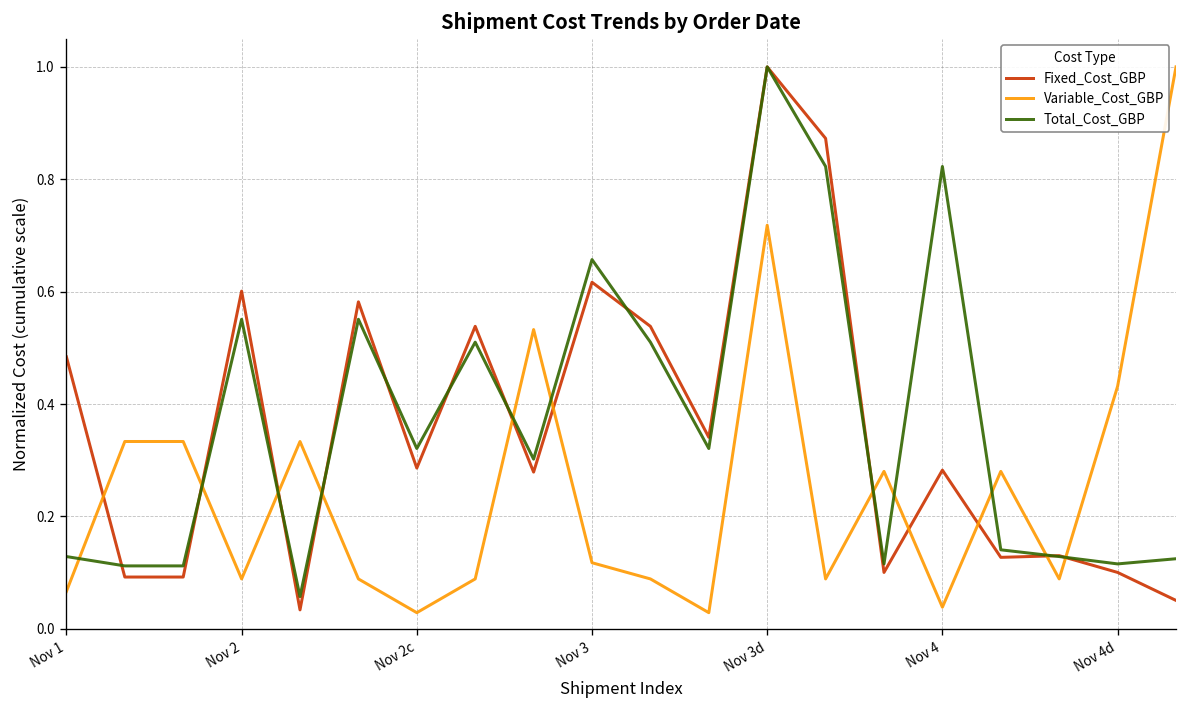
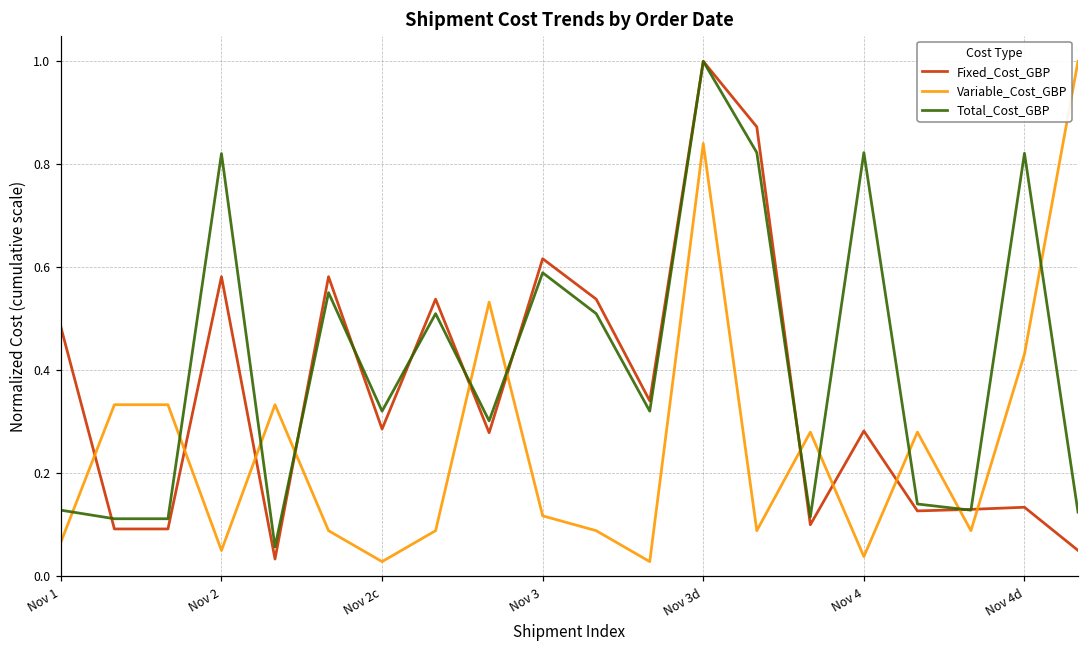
  {
    "Fixed_Cost_GBP": {
      "Nov 1": 0.48,
-     "Nov 2": 0.60,
+     "Nov 2": 0.58,
      "Nov 2c": 0.29,
      "Nov 3": 0.62,
      "Nov 4": 0.28,
-     "Nov 4d": 0.10
+     "Nov 4d": 0.13
    },
    "Variable_Cost_GBP": {
      "Nov 1": 0.07,
-     "Nov 2": 0.09,
+     "Nov 2": 0.05,
      "Nov 2c": 0.03,
      "Nov 3": 0.12,
-     "Nov 3d": 0.72,
+     "Nov 3d": 0.84,
      "Nov 4": 0.04,
      "Nov 4d": 0.43
    },
    "Total_Cost_GBP": {
      "Nov 1": 0.13,
-     "Nov 2": 0.55,
+     "Nov 2": 0.82,
      "Nov 2c": 0.32,
-     "Nov 3": 0.66,
+     "Nov 3": 0.59,
      "Nov 4": 0.82,
-     "Nov 4d": 0.12
+     "Nov 4d": 0.82
    }
  }
